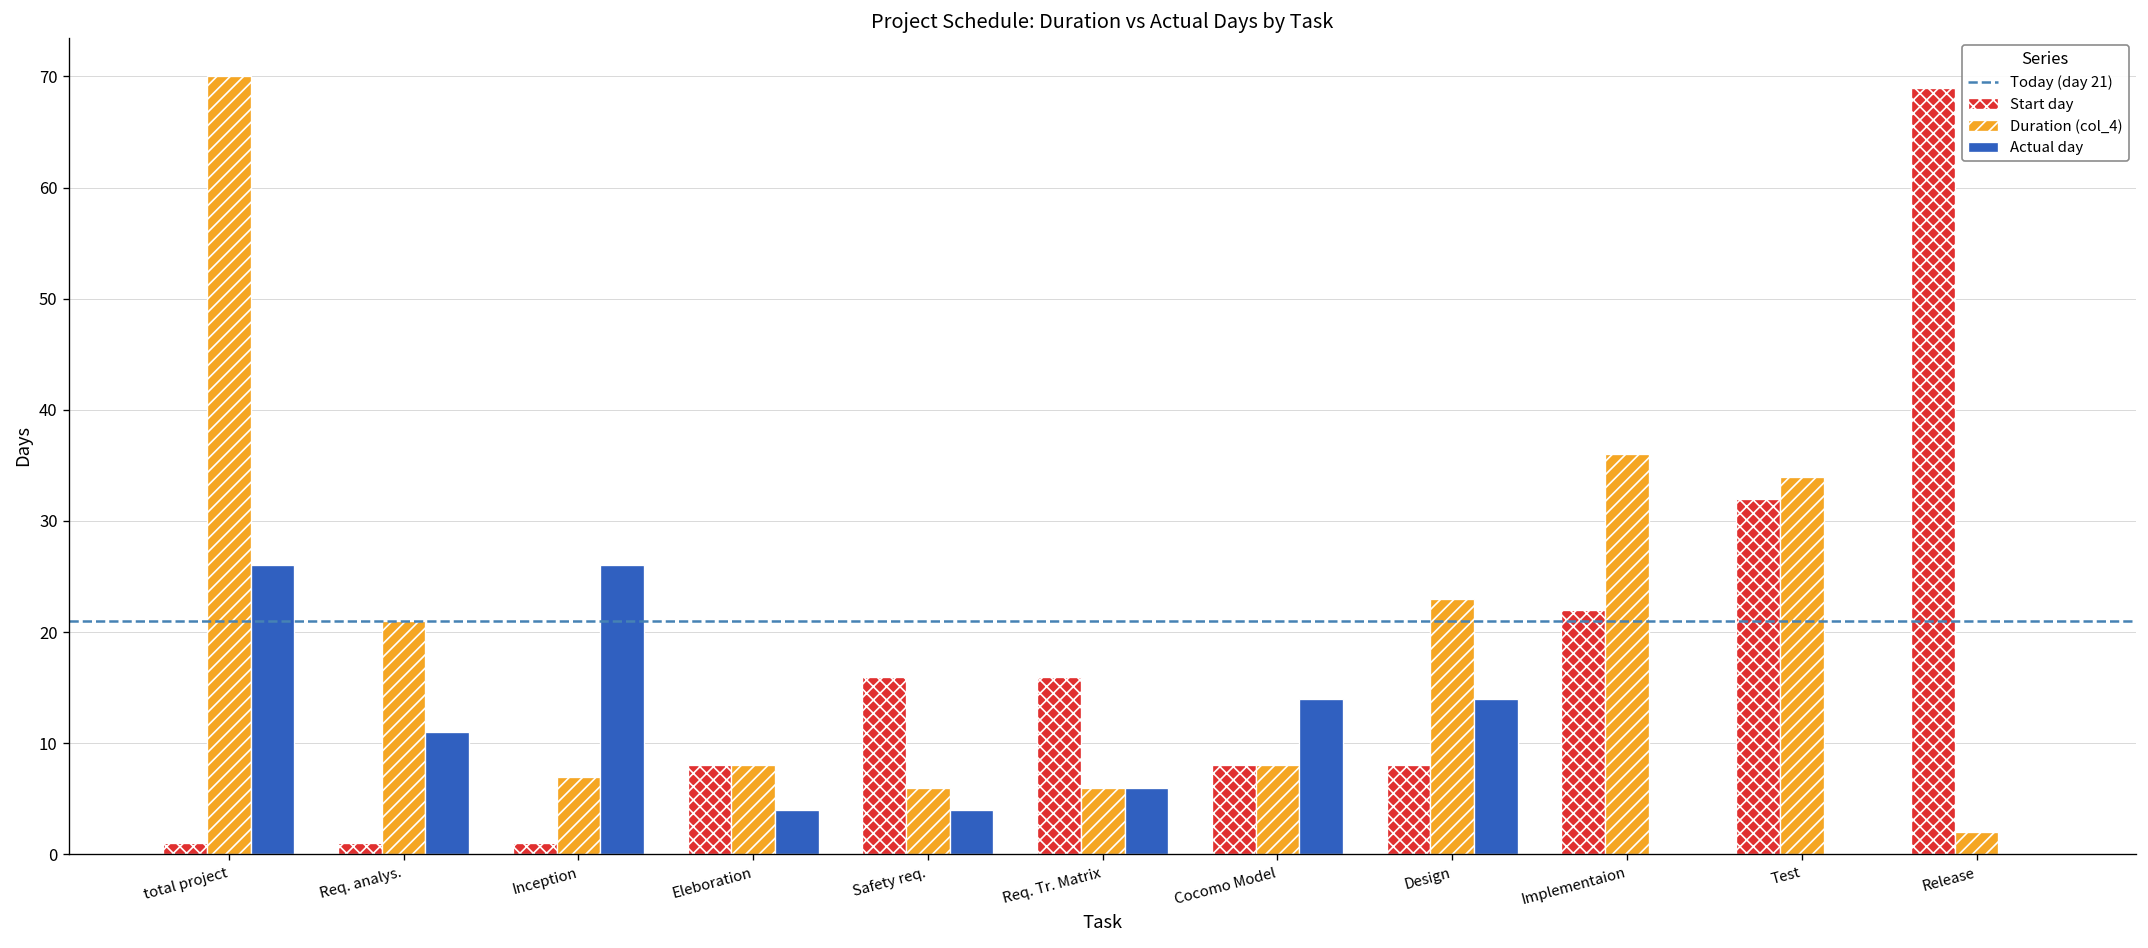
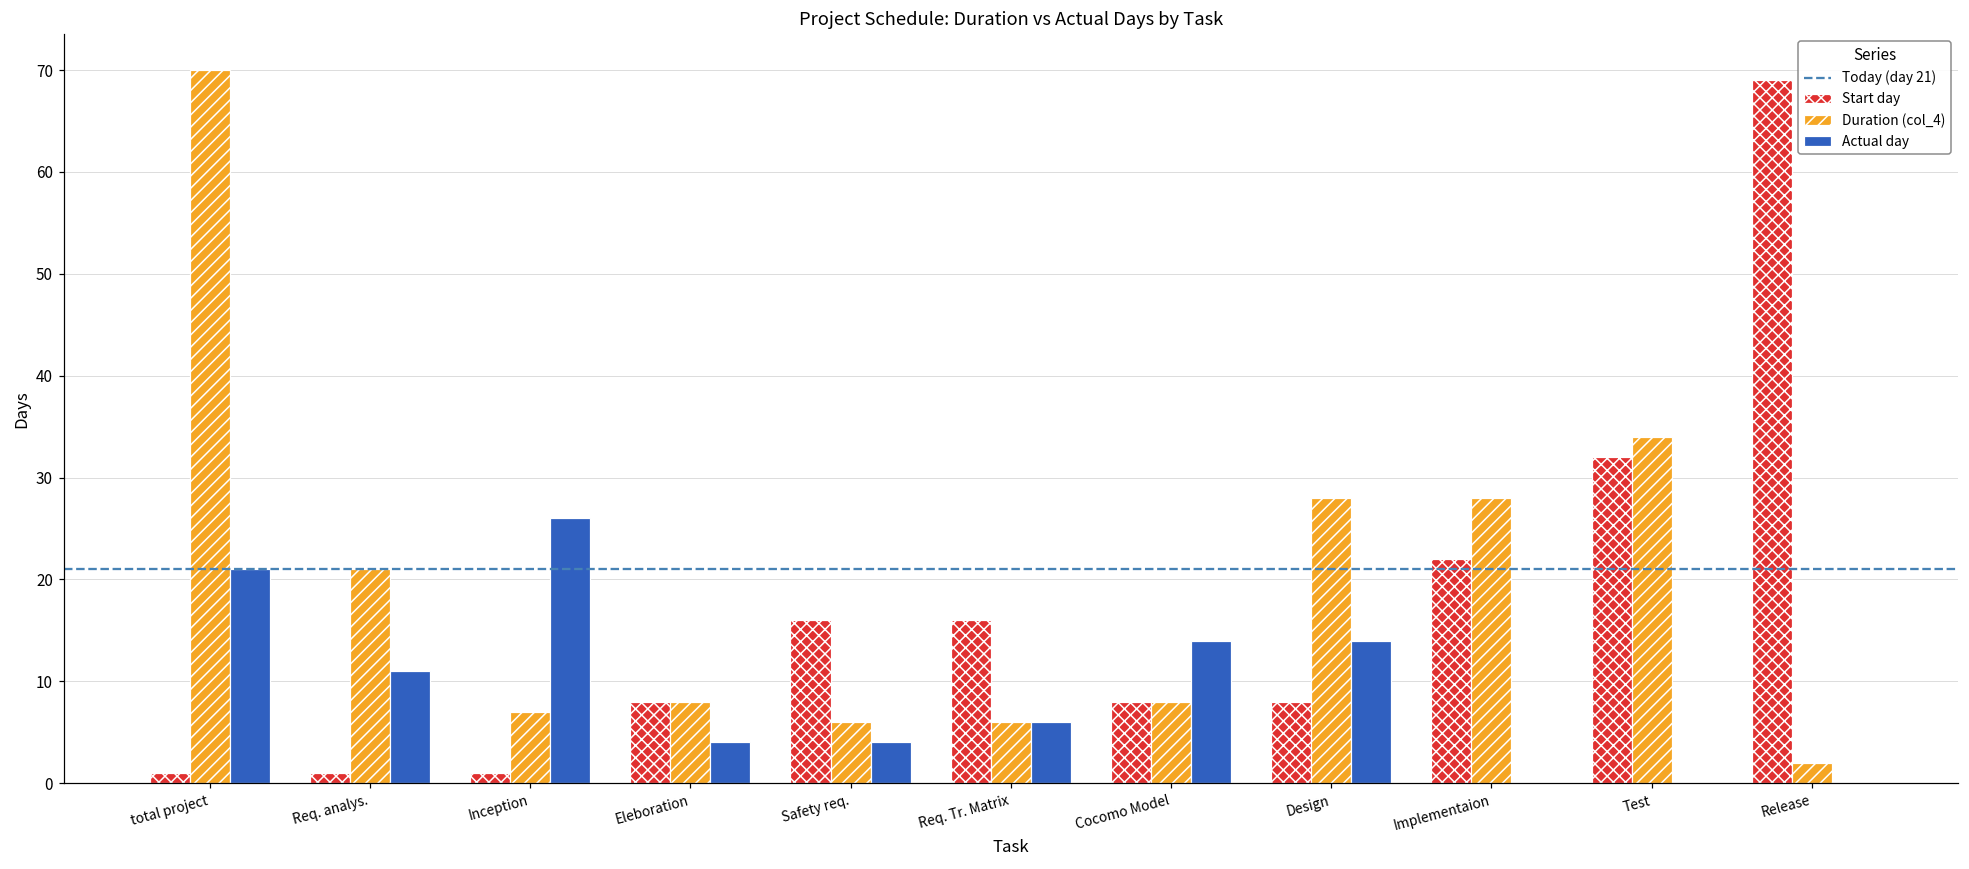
  {
    "Start day": {
      "total project": 1,
      "Req. analys.": 1,
      "Inception": 1,
      "Eleboration": 8,
      "Safety req.": 16,
      "Req. Tr. Matrix": 16,
      "Cocomo Model": 8,
      "Design": 8,
      "Implementaion": 22,
      "Test": 32,
      "Release": 69
    },
    "Duration (col_4)": {
      "total project": 70,
      "Req. analys.": 21,
      "Inception": 7,
      "Eleboration": 8,
      "Safety req.": 6,
      "Req. Tr. Matrix": 6,
      "Cocomo Model": 8,
-     "Design": 23,
-     "Implementaion": 36,
+     "Design": 28,
+     "Implementaion": 28,
      "Test": 34,
      "Release": 2
    },
    "Actual day": {
-     "total project": 26,
+     "total project": 21,
      "Req. analys.": 11,
      "Inception": 26,
      "Eleboration": 4,
      "Safety req.": 4,
      "Req. Tr. Matrix": 6,
      "Cocomo Model": 14,
      "Design": 14,
      "Implementaion": 0,
      "Test": 0,
      "Release": 0
    }
  }
